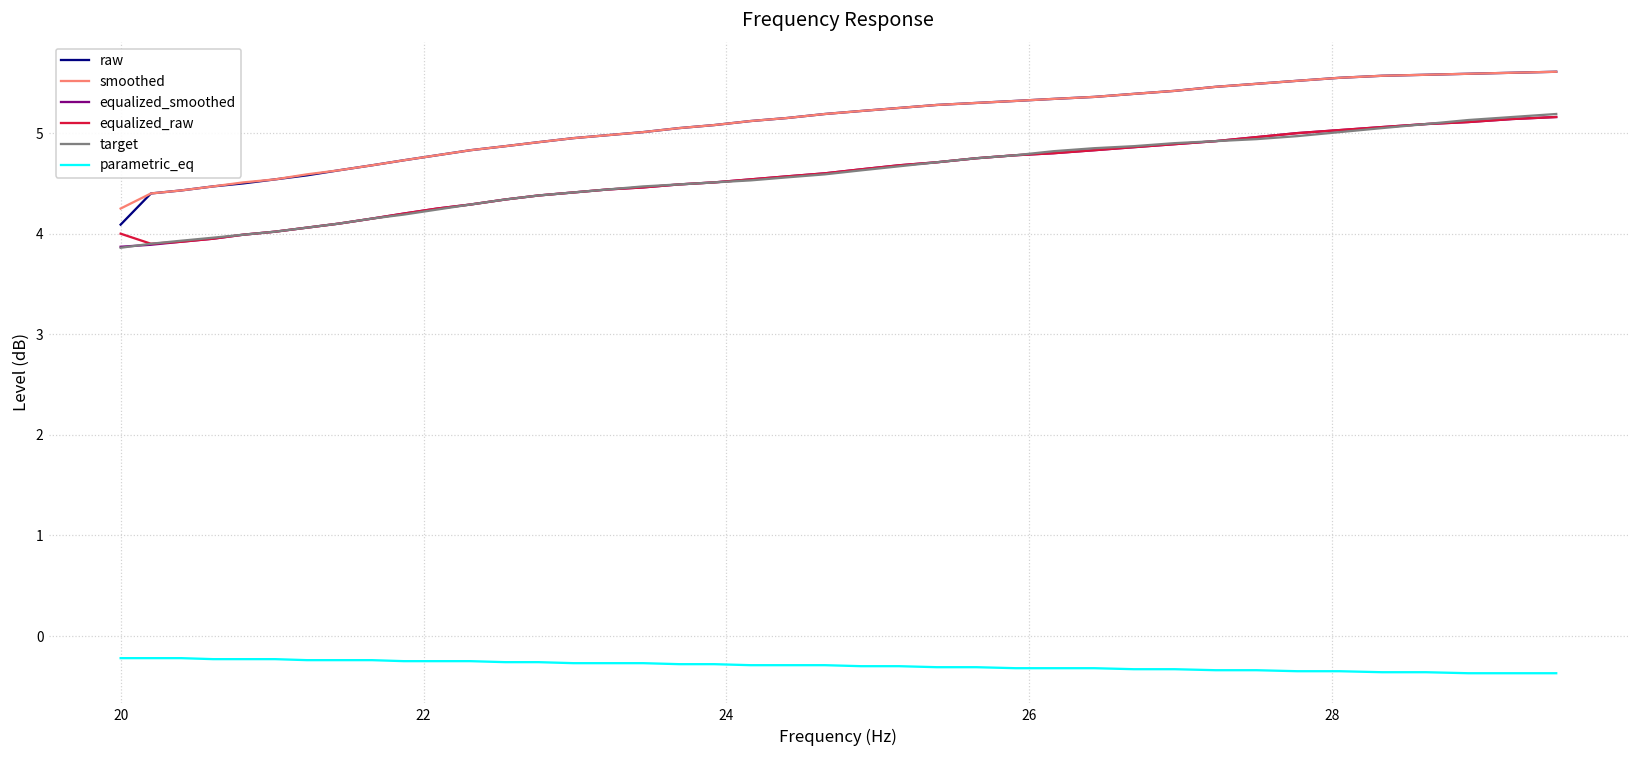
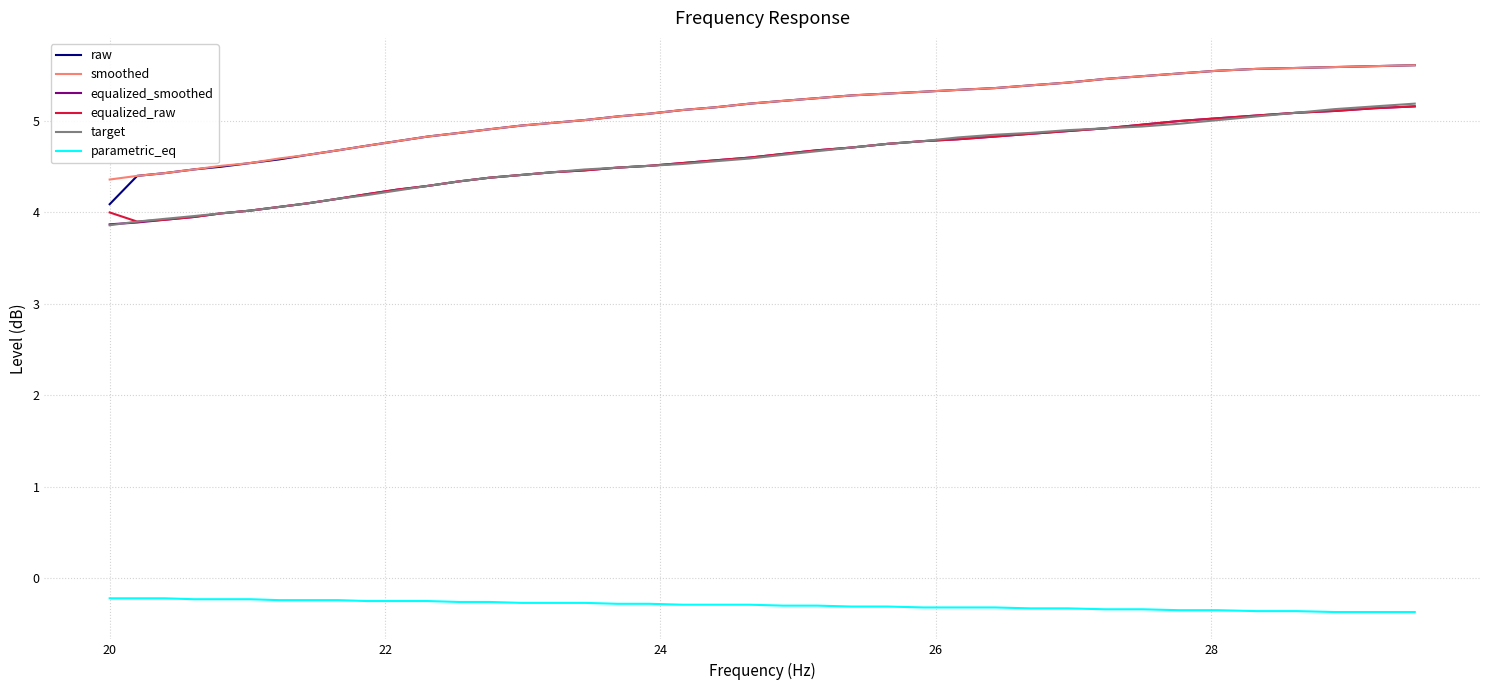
  {
    "raw": {
      "20": 4.1
    },
    "smoothed": {
-     "20": 4.3
+     "20": 4.4
    },
    "equalized_raw": {
      "20": 4.0
    },
    "parametric_eq": {
      "20": -0.2
    }
  }
